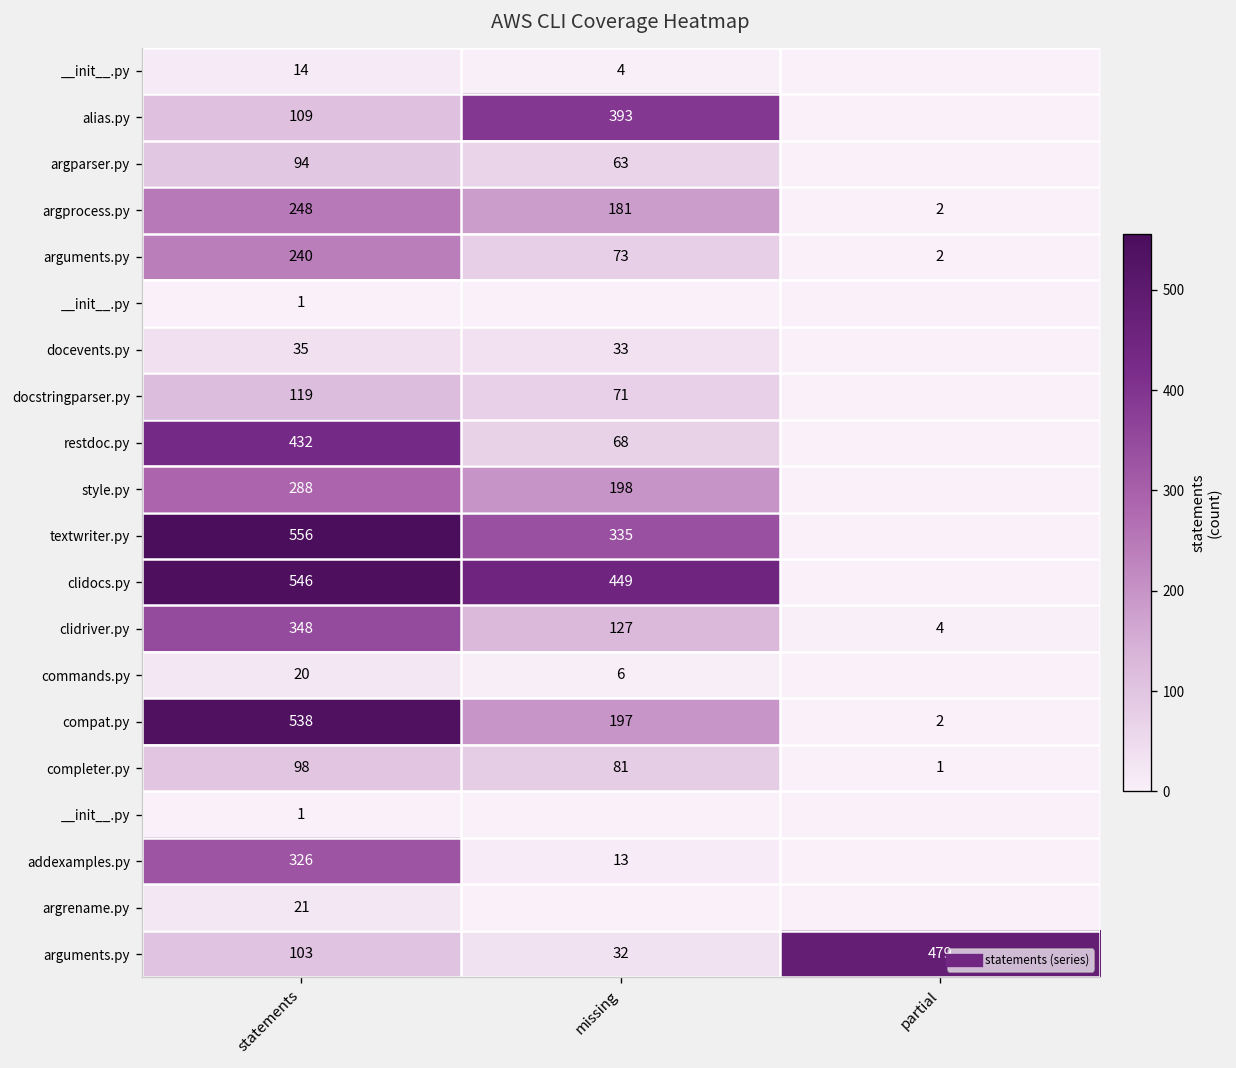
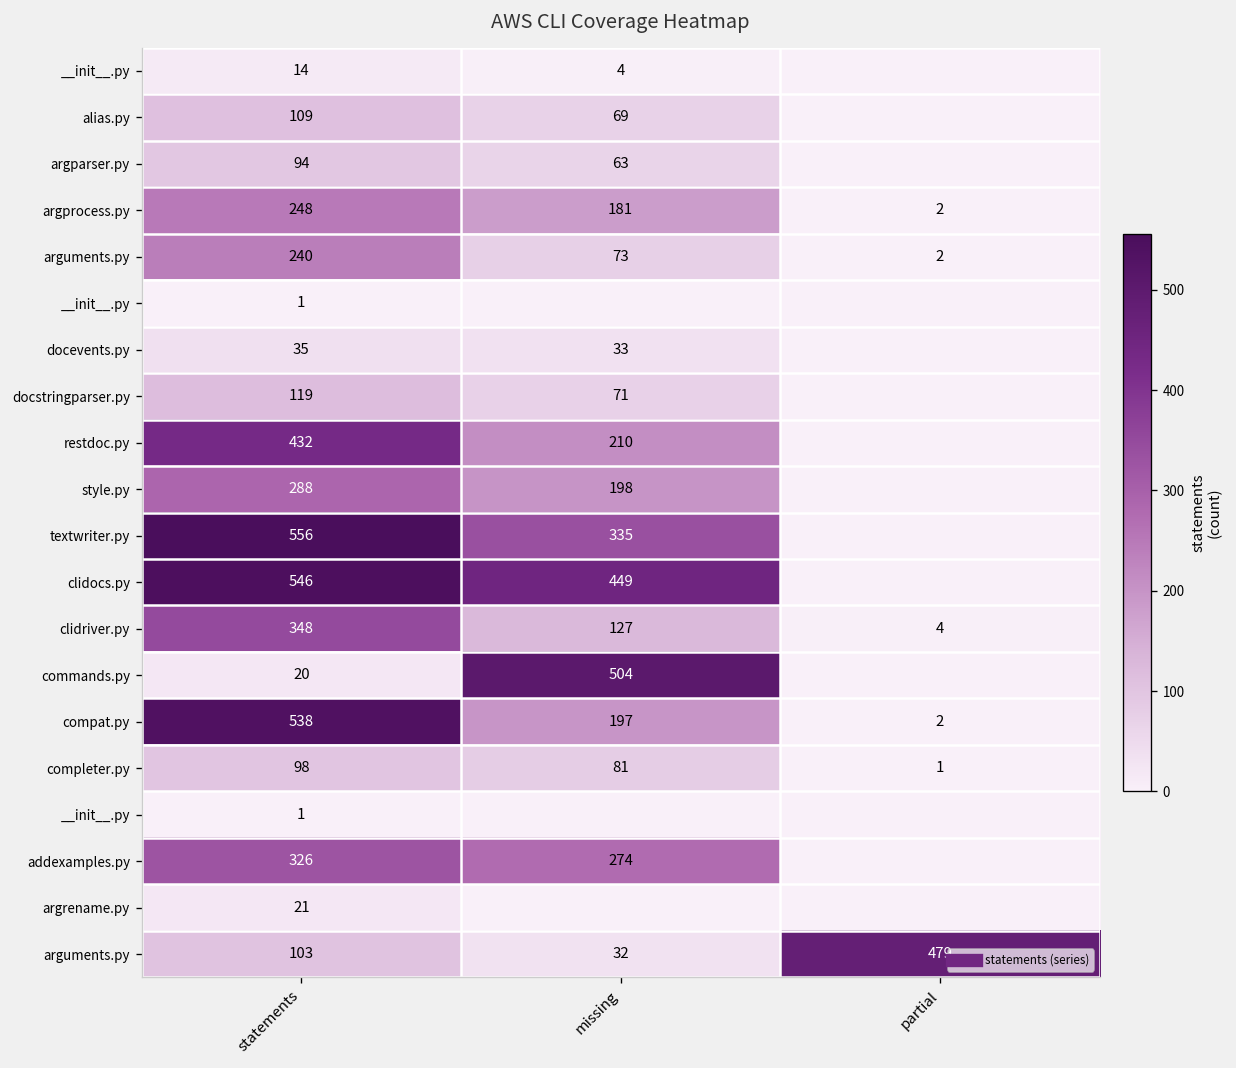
  {
    "alias.py": {
      "statements": 109,
-     "missing": 393
+     "missing": 69
    },
    "argparser.py": {
      "statements": 94,
      "missing": 63
    },
    "argprocess.py": {
      "statements": 248,
      "missing": 181,
      "partial": 2
    },
    "docevents.py": {
      "statements": 35,
      "missing": 33
    },
    "docstringparser.py": {
      "statements": 119,
      "missing": 71
    },
    "restdoc.py": {
      "statements": 432,
-     "missing": 68
+     "missing": 210
    },
    "style.py": {
      "statements": 288,
      "missing": 198
    },
    "textwriter.py": {
      "statements": 556,
      "missing": 335
    },
    "clidocs.py": {
      "statements": 546,
      "missing": 449
    },
    "clidriver.py": {
      "statements": 348,
      "missing": 127,
      "partial": 4
    },
    "commands.py": {
      "statements": 20,
-     "missing": 6
+     "missing": 504
    },
    "compat.py": {
      "statements": 538,
      "missing": 197,
      "partial": 2
    },
    "completer.py": {
      "statements": 98,
      "missing": 81,
      "partial": 1
    },
    "addexamples.py": {
      "statements": 326,
-     "missing": 13
+     "missing": 274
    },
    "argrename.py": {
      "statements": 21
    }
  }
